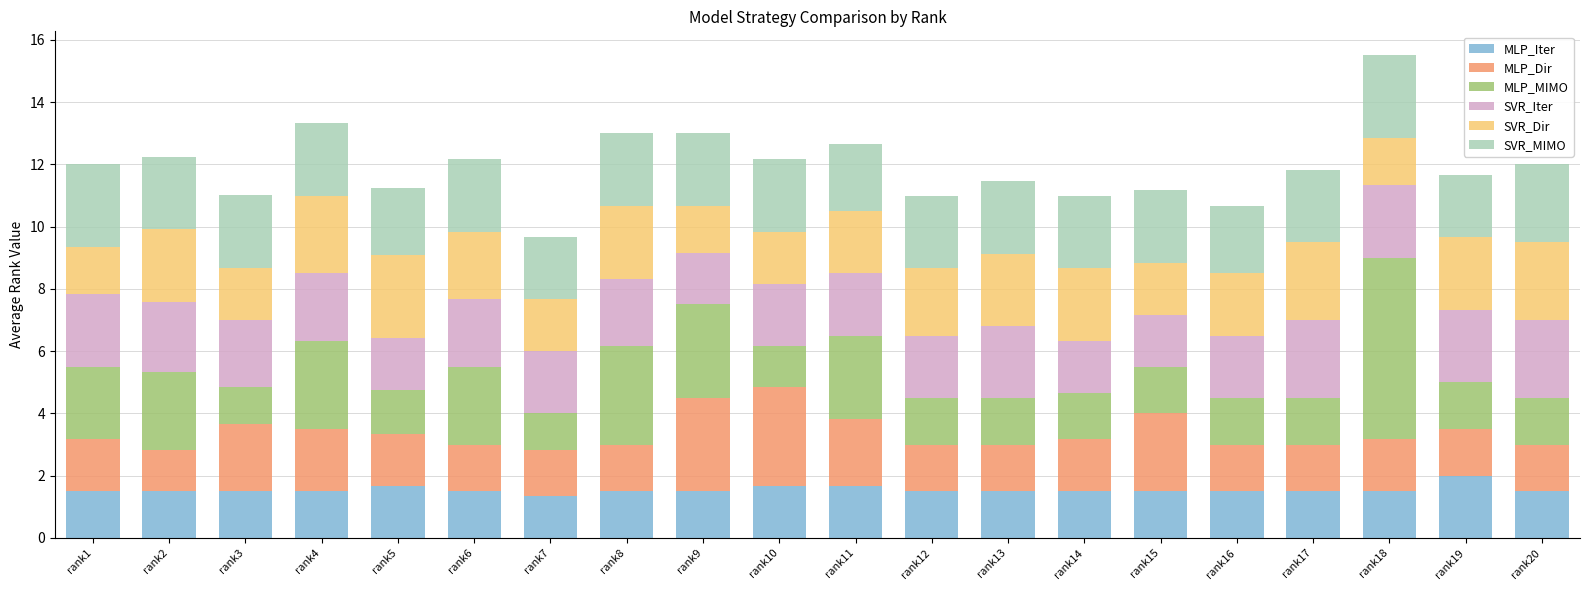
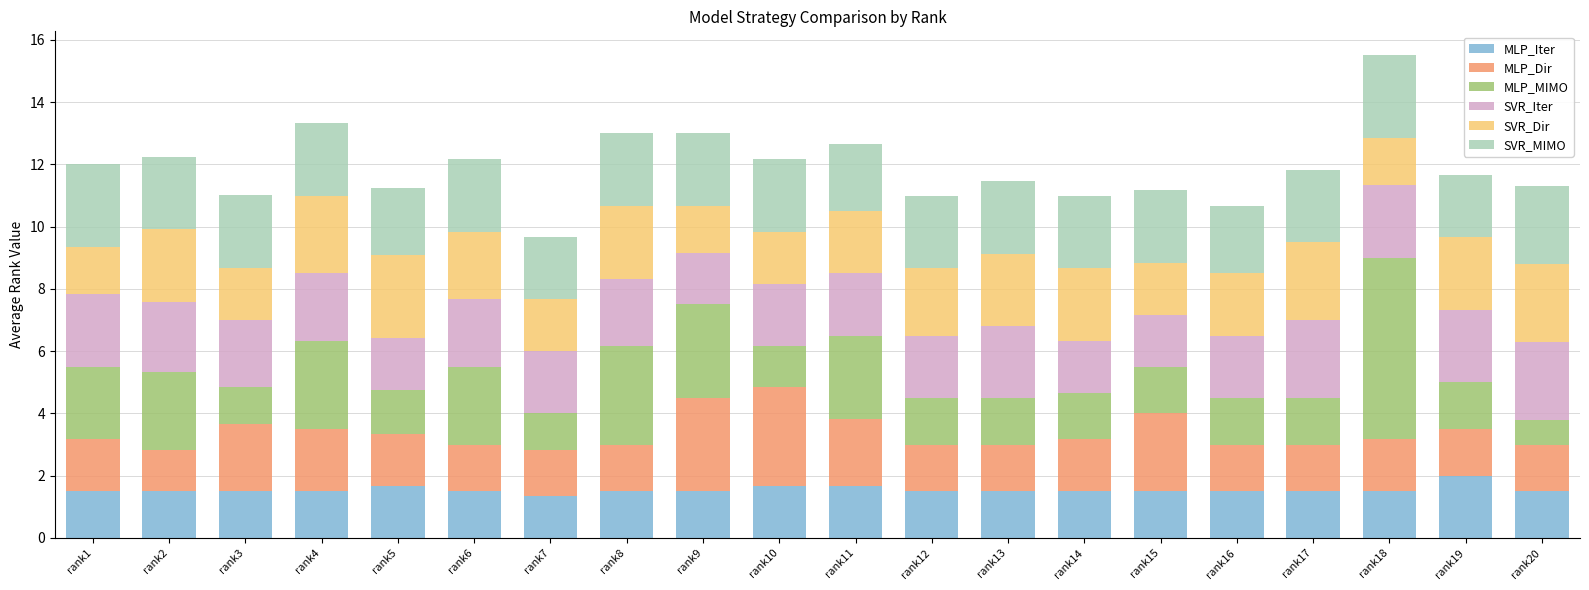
  {
    "MLP_MIMO": {
      "rank1": 2.3,
      "rank2": 2.5,
      "rank3": 1.2,
      "rank4": 2.8,
      "rank5": 1.4,
      "rank6": 2.5,
      "rank7": 1.2,
      "rank8": 3.2,
      "rank9": 3.0,
      "rank10": 1.3,
      "rank11": 2.7,
      "rank12": 1.5,
      "rank13": 1.5,
      "rank14": 1.5,
      "rank15": 1.5,
      "rank16": 1.5,
      "rank17": 1.5,
      "rank18": 5.8,
      "rank19": 1.5,
-     "rank20": 1.5
+     "rank20": 0.8
    },
    "SVR_Iter": {
      "rank1": 2.3,
      "rank2": 2.2,
      "rank3": 2.2,
      "rank4": 2.2,
      "rank5": 1.7,
      "rank6": 2.2,
      "rank7": 2.0,
      "rank8": 2.2,
      "rank9": 1.7,
      "rank10": 2.0,
      "rank11": 2.0,
      "rank12": 2.0,
      "rank13": 2.3,
      "rank14": 1.7,
      "rank15": 1.7,
      "rank16": 2.0,
      "rank17": 2.5,
      "rank18": 2.3,
      "rank19": 2.3,
      "rank20": 2.5
    }
  }
